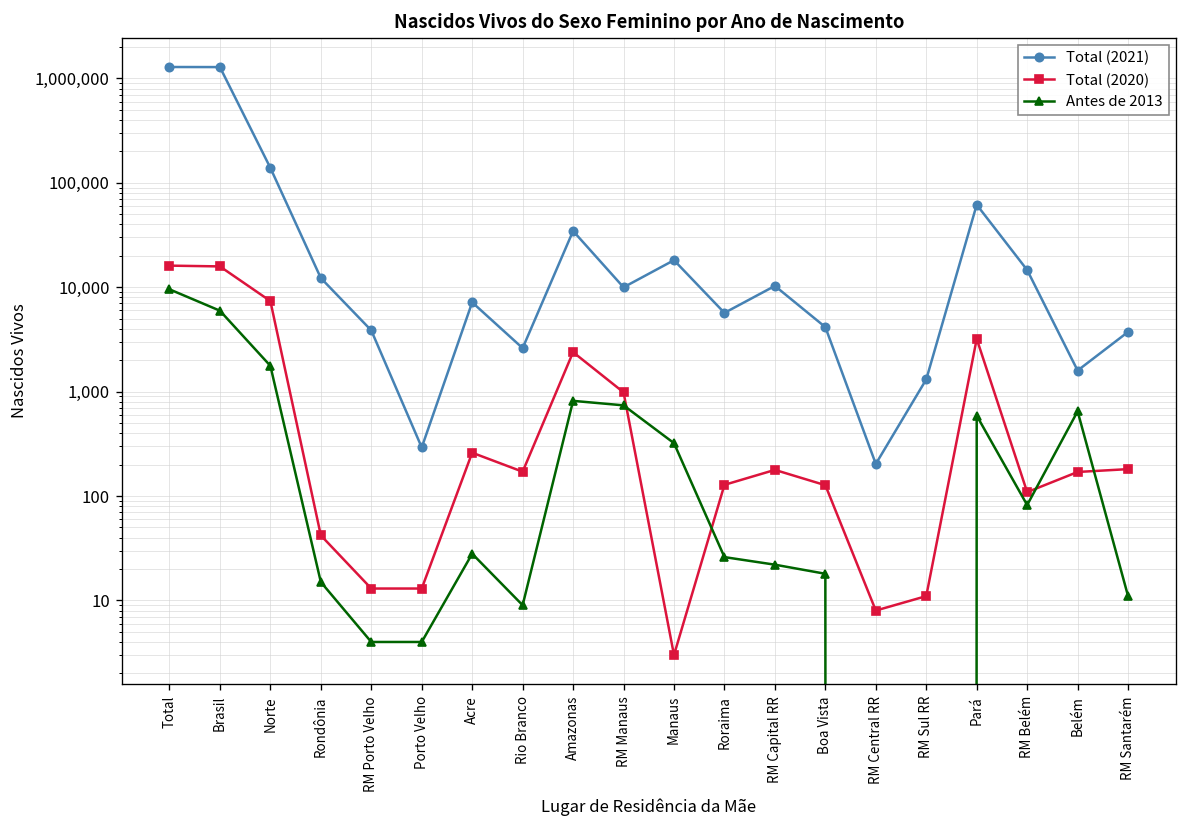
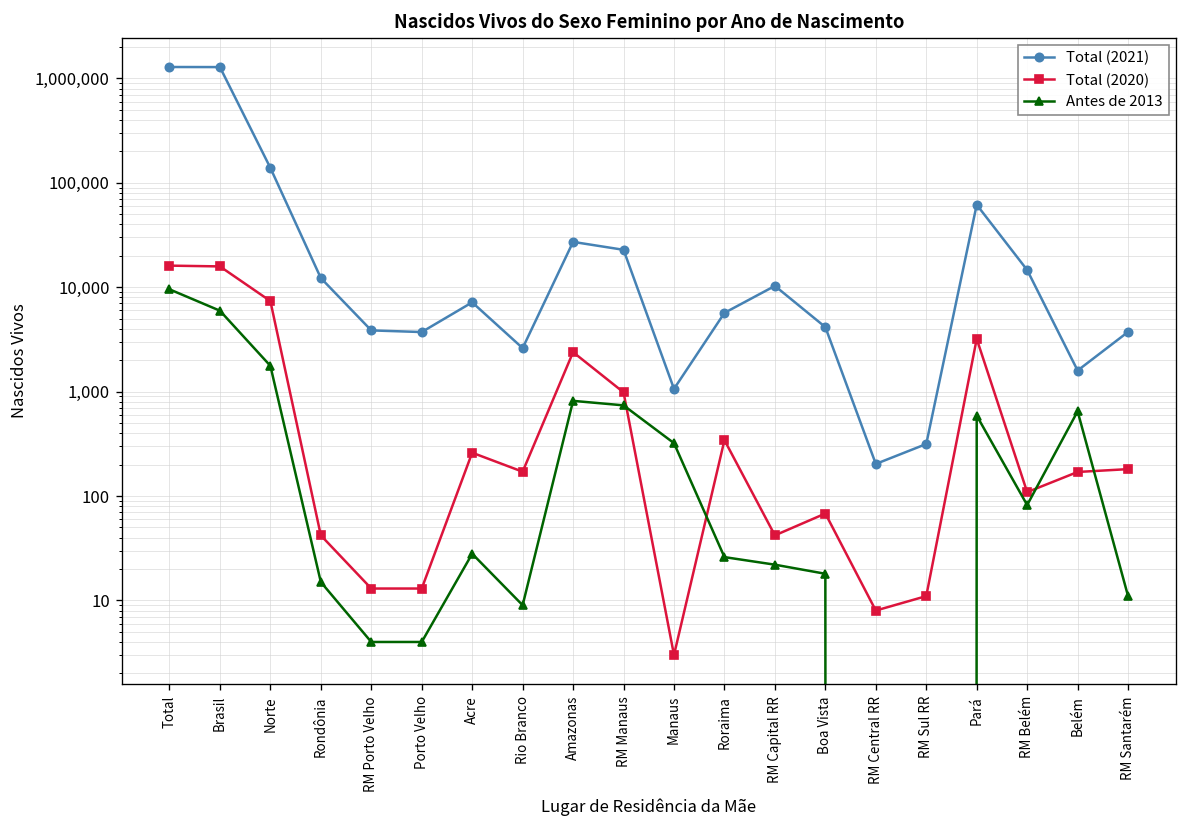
  {
    "Total (2021)": {
      "Total": "1,300,000",
      "Brasil": "1,300,000",
      "Norte": "140,000",
      "Rondônia": "12,000",
      "RM Porto Velho": "4,000",
-     "Porto Velho": "290",
+     "Porto Velho": "3,700",
      "Acre": "7,000",
      "Rio Branco": "2,600",
-     "Amazonas": "35,000",
-     "RM Manaus": "10,000",
-     "Manaus": "18,000",
+     "Amazonas": "27,000",
+     "RM Manaus": "23,000",
+     "Manaus": "1,100",
      "Roraima": "6,000",
      "RM Capital RR": "10,000",
      "Boa Vista": "4,000",
      "RM Central RR": "200",
-     "RM Sul RR": "1,300",
+     "RM Sul RR": "320",
      "Pará": "60,000",
      "RM Belém": "15,000",
      "Belém": "1,600",
      "RM Santarém": "3,700"
    },
    "Total (2020)": {
      "Total": "16,000",
      "Brasil": "16,000",
      "Norte": "7,000",
      "Rondônia": "40",
      "RM Porto Velho": "13",
      "Porto Velho": "13",
      "Acre": "260",
      "Rio Branco": "170",
      "Amazonas": "2,400",
      "RM Manaus": "1,000",
      "Manaus": "3",
-     "Roraima": "130",
-     "RM Capital RR": "180",
-     "Boa Vista": "130",
+     "Roraima": "340",
+     "RM Capital RR": "40",
+     "Boa Vista": "70",
      "RM Central RR": "8",
      "RM Sul RR": "11",
      "Pará": "3,200",
      "RM Belém": "110",
      "Belém": "170",
      "RM Santarém": "180"
    },
    "Antes de 2013": {
      "Total": "10,000",
      "Brasil": "6,000",
      "Norte": "1,800",
      "Rondônia": "15",
      "RM Porto Velho": "4",
      "Porto Velho": "4",
      "Acre": "28",
      "Rio Branco": "9",
      "Amazonas": "800",
      "RM Manaus": "700",
      "Manaus": "320",
      "Roraima": "26",
      "RM Capital RR": "22",
      "Boa Vista": "18",
      "Pará": "600",
      "RM Belém": "80",
      "Belém": "600",
      "RM Santarém": "11"
    }
  }
